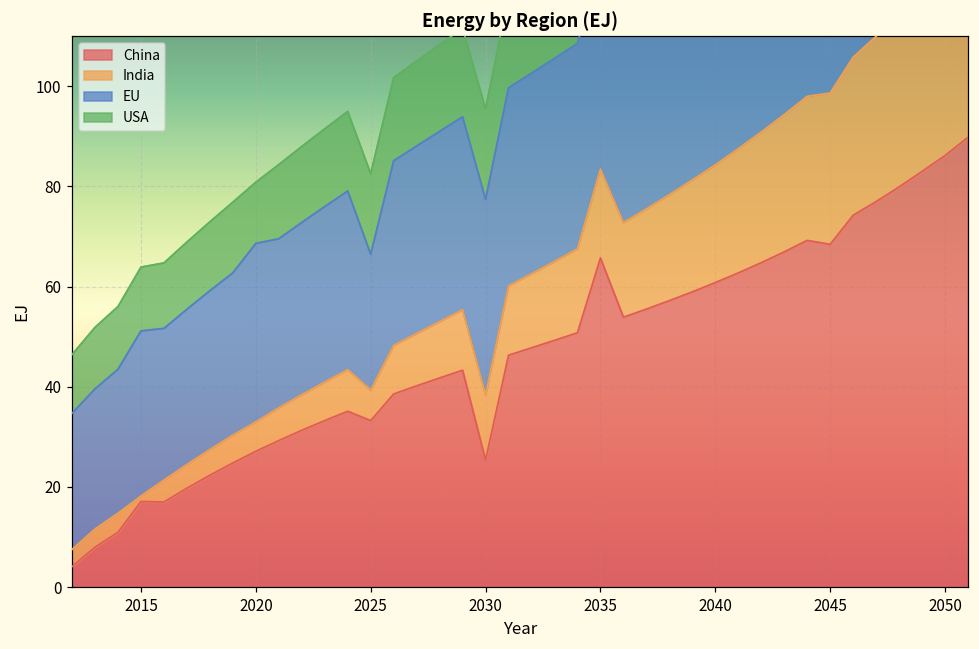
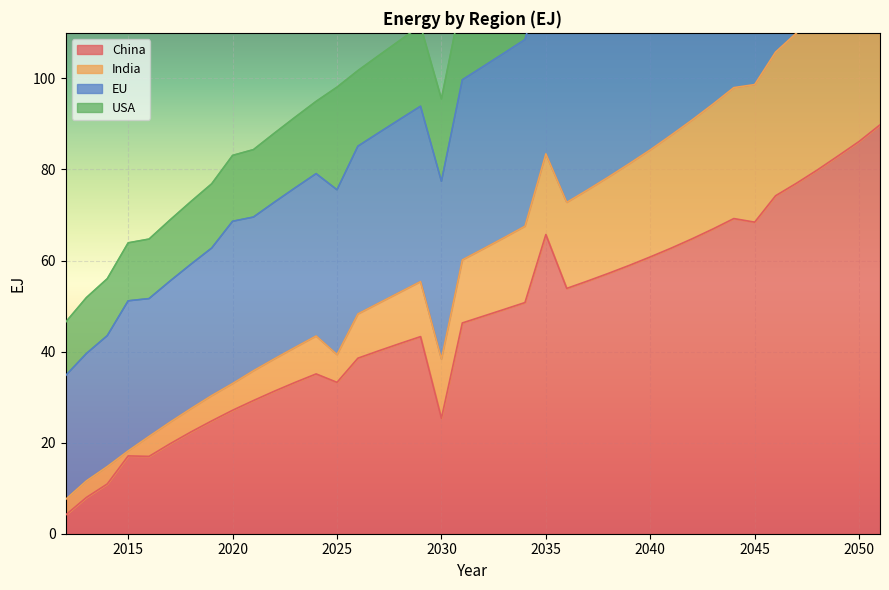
  {
    "China": {
      "2015": 17,
      "2020": 27,
      "2025": 33,
      "2030": 25,
      "2035": 66,
      "2040": 61,
      "2045": 68,
      "2050": 86
    },
    "India": {
      "2015": 1,
      "2020": 6,
      "2025": 6,
      "2030": 13,
      "2035": 18,
      "2040": 24,
      "2045": 30
    },
    "EU": {
      "2015": 33,
      "2020": 36,
-     "2025": 27,
+     "2025": 36,
      "2030": 39
    },
    "USA": {
      "2015": 13,
-     "2020": 12,
-     "2025": 16,
+     "2020": 14,
+     "2025": 23,
      "2030": 18
    }
  }
